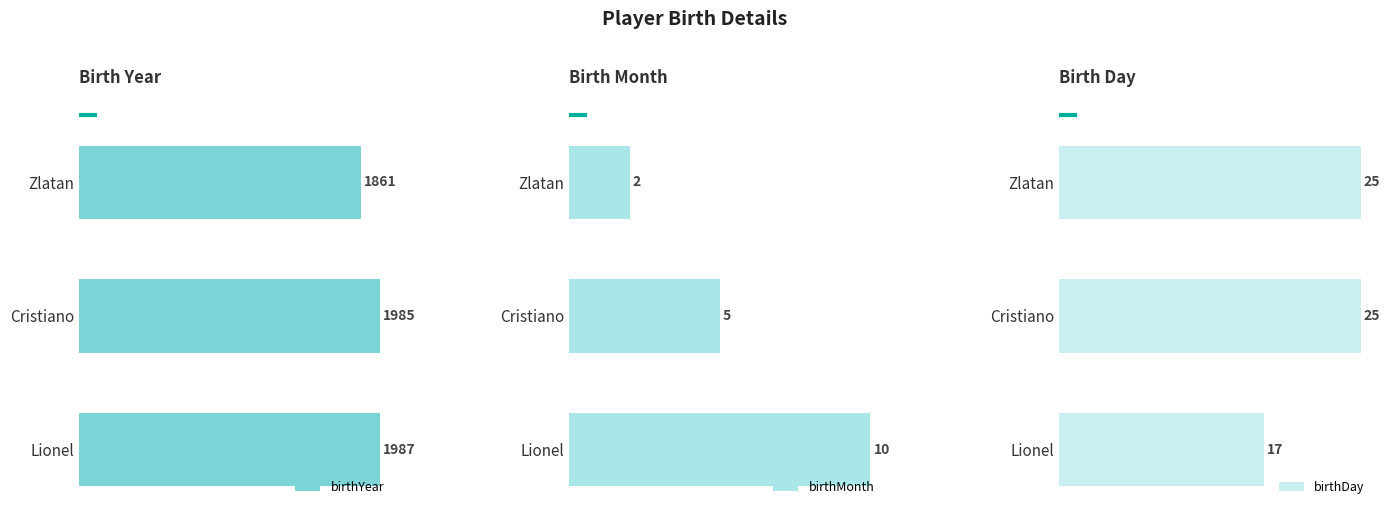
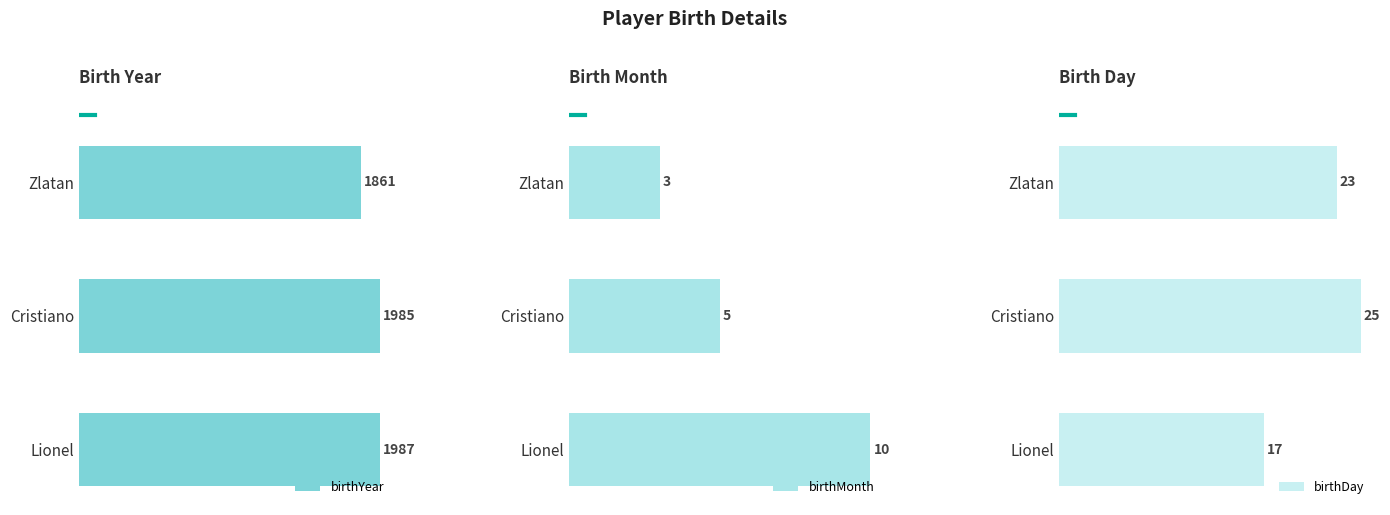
  {
    "Birth Year": {
      "Zlatan": 1861,
      "Cristiano": 1985,
      "Lionel": 1987
    },
    "Birth Month": {
-     "Zlatan": 2,
+     "Zlatan": 3,
      "Cristiano": 5,
      "Lionel": 10
    },
    "Birth Day": {
-     "Zlatan": 25,
+     "Zlatan": 23,
      "Cristiano": 25,
      "Lionel": 17
    }
  }
